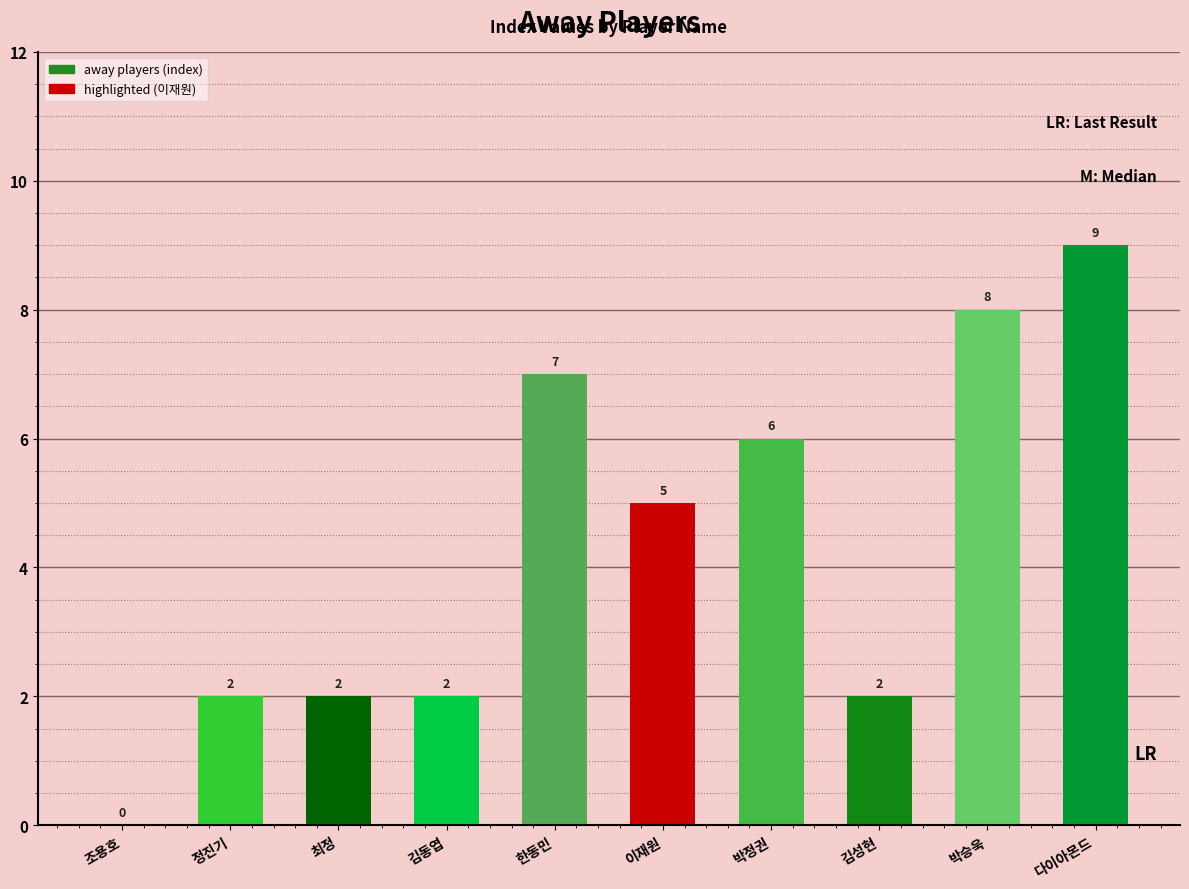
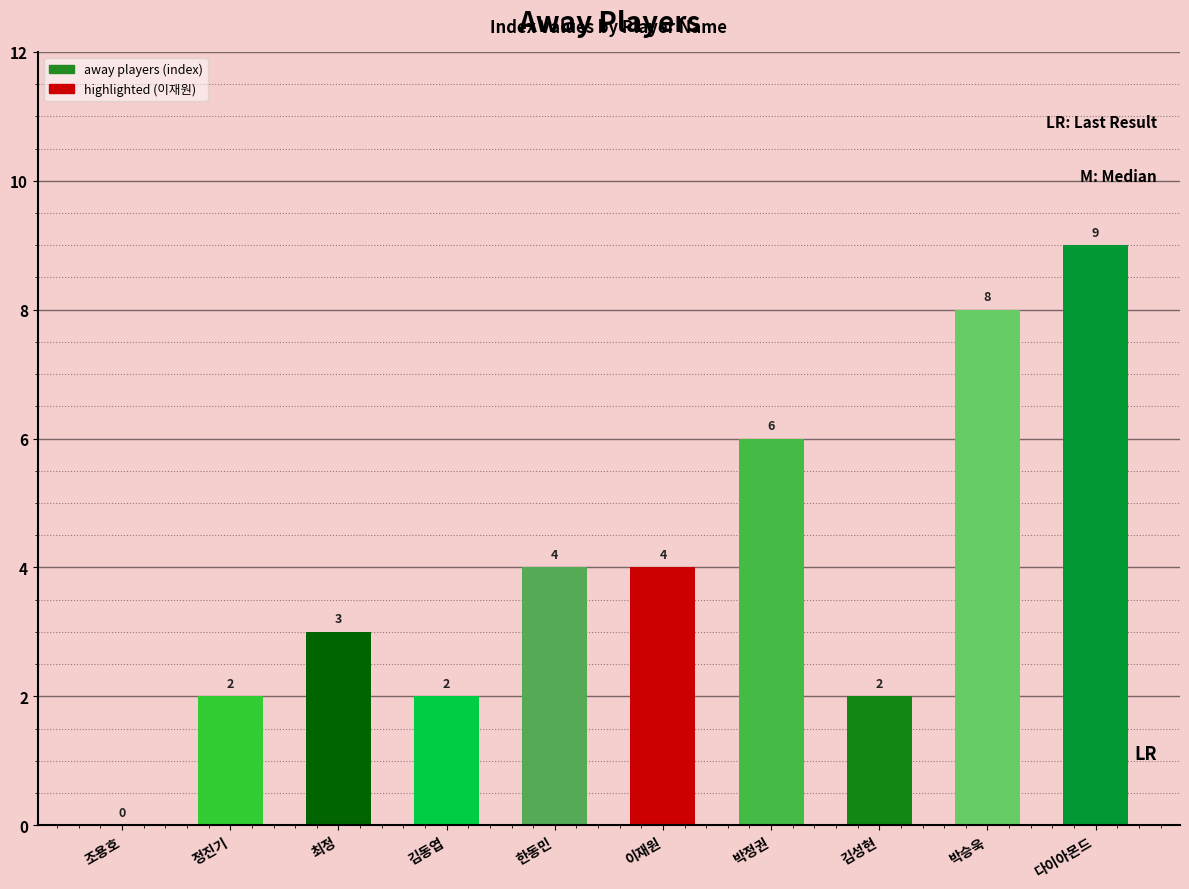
  {
    "조용호": 0,
    "정진기": 2,
-   "최정": 2,
+   "최정": 3,
    "김동엽": 2,
-   "한동민": 7,
-   "이재원": 5,
+   "한동민": 4,
+   "이재원": 4,
    "박정권": 6,
    "김성현": 2,
    "박승욱": 8,
    "다이아몬드": 9
  }
